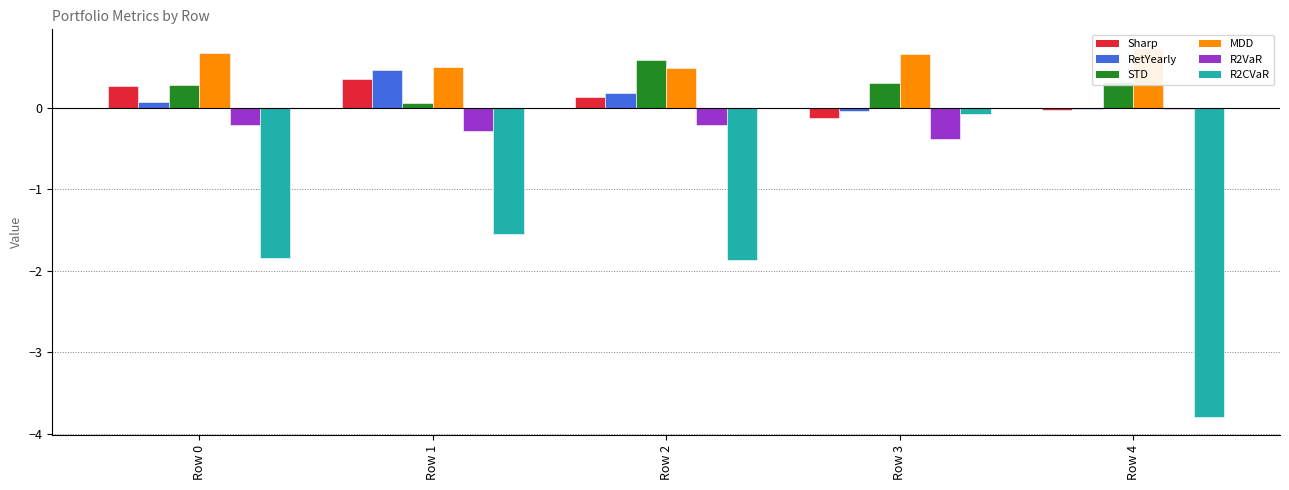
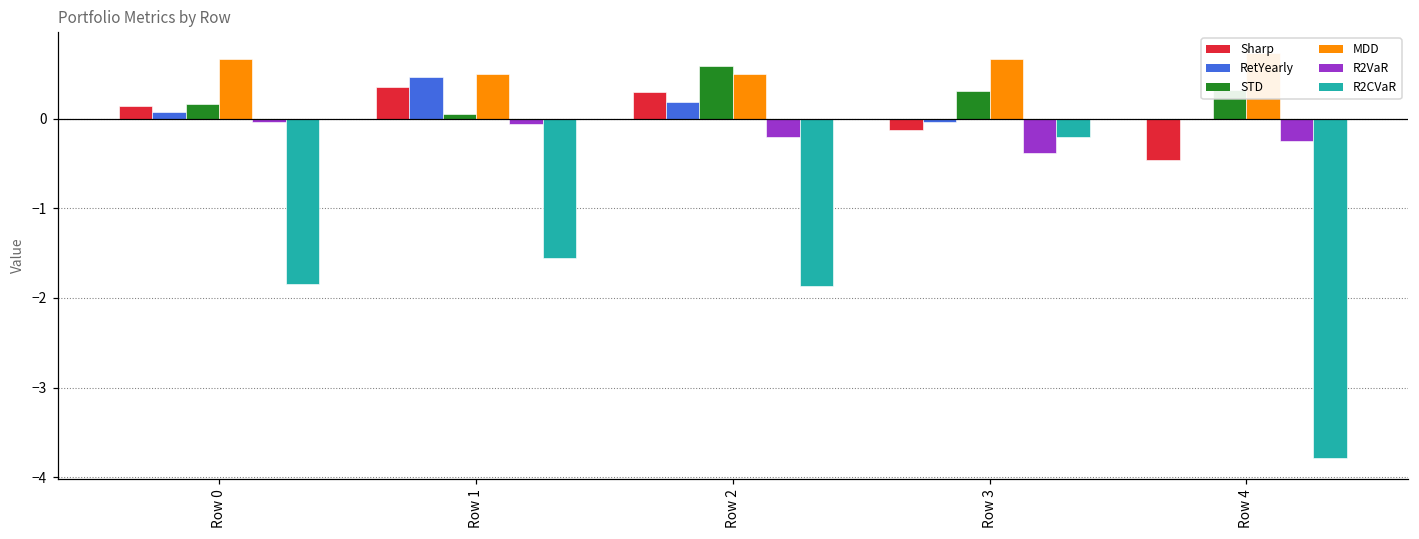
  {
    "Sharp": {
-     "Row 0": 0.3,
+     "Row 0": 0.1,
      "Row 1": 0.4,
-     "Row 2": 0.1,
+     "Row 2": 0.3,
      "Row 3": -0.1,
-     "Row 4": 0.0
+     "Row 4": -0.5
    },
    "RetYearly": {
      "Row 0": 0.1,
      "Row 1": 0.5,
      "Row 2": 0.2,
      "Row 3": 0.0
    },
    "STD": {
-     "Row 0": 0.3,
+     "Row 0": 0.2,
      "Row 1": 0.1,
      "Row 2": 0.6,
      "Row 3": 0.3
    },
    "MDD": {
      "Row 0": 0.7,
      "Row 1": 0.5,
      "Row 2": 0.5,
      "Row 3": 0.7
    },
    "R2VaR": {
-     "Row 0": -0.2,
-     "Row 1": -0.3,
+     "Row 0": 0.0,
+     "Row 1": -0.1,
      "Row 2": -0.2,
      "Row 3": -0.4,
-     "Row 4": 0.0
+     "Row 4": -0.3
    },
    "R2CVaR": {
      "Row 0": -1.8,
      "Row 1": -1.6,
      "Row 2": -1.9,
-     "Row 3": -0.1,
+     "Row 3": -0.2,
      "Row 4": -3.8
    }
  }
